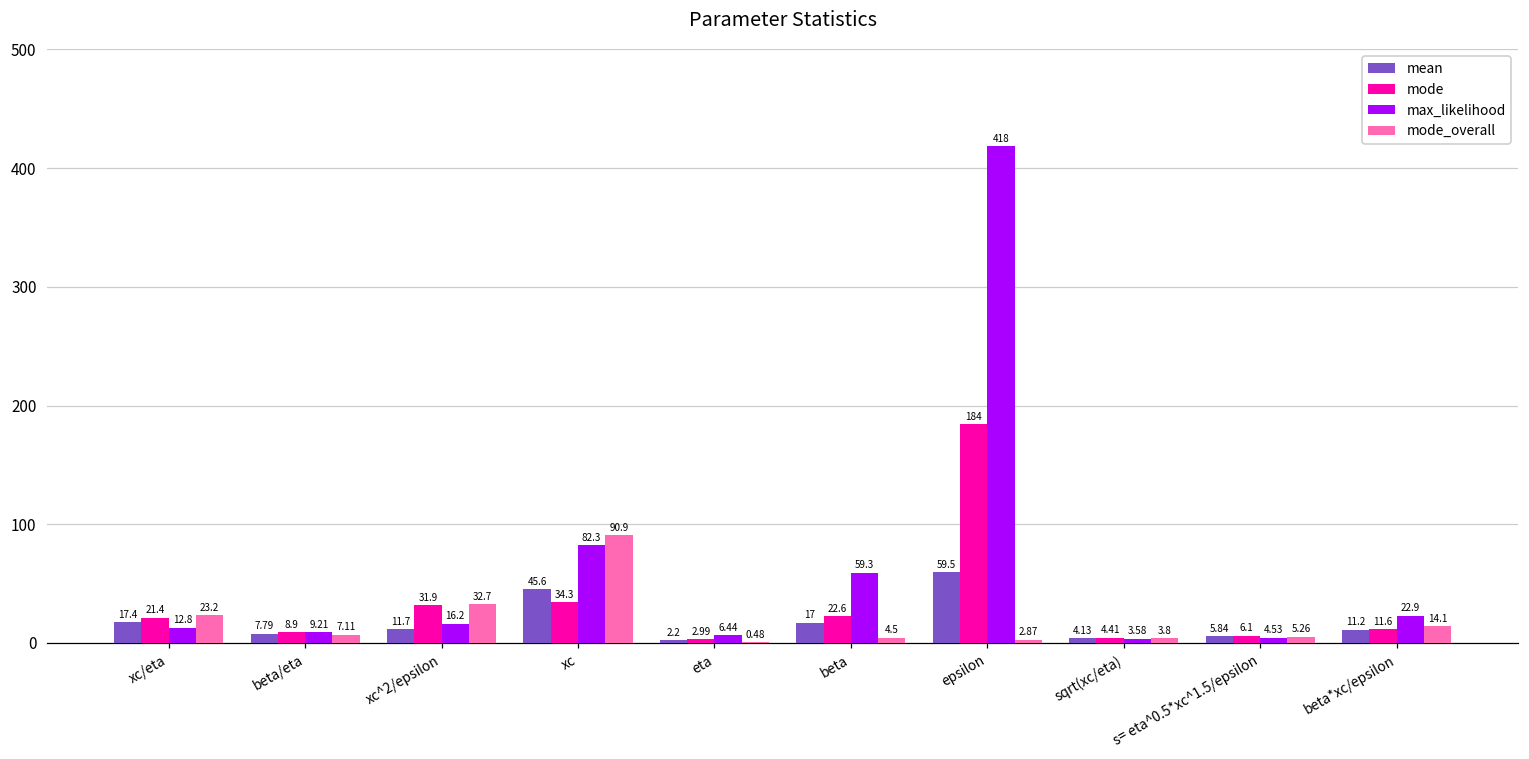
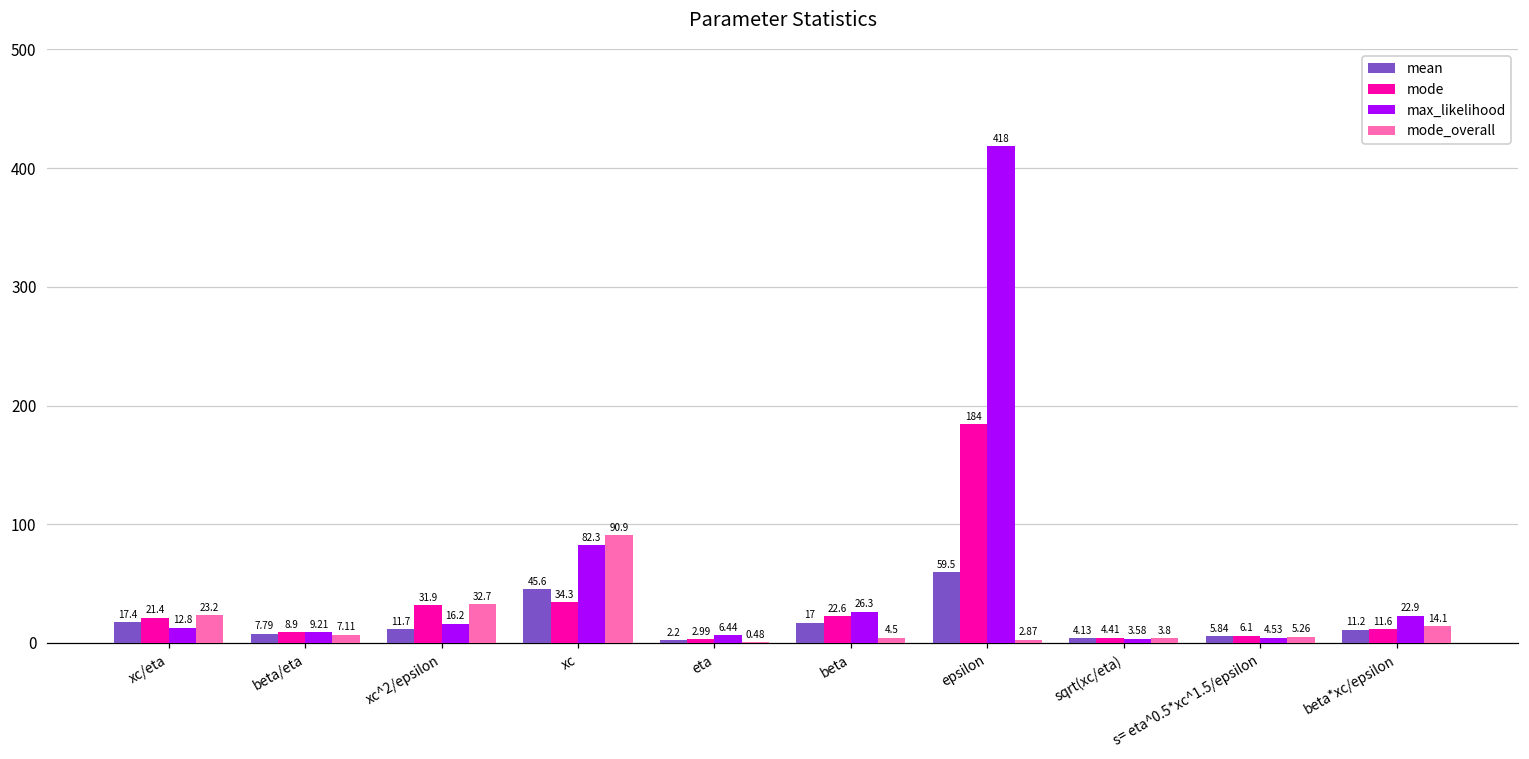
  {
    "mean": {
      "xc/eta": 17.4,
      "beta/eta": 7.79,
      "xc^2/epsilon": 11.7,
      "xc": 45.6,
      "eta": 2.2,
      "beta": 17,
      "epsilon": 59.5,
      "sqrt(xc/eta)": 4.13,
      "s= eta^0.5*xc^1.5/epsilon": 5.84,
      "beta*xc/epsilon": 11.2
    },
    "mode": {
      "xc/eta": 21.4,
      "beta/eta": 8.9,
      "xc^2/epsilon": 31.9,
      "xc": 34.3,
      "eta": 2.99,
      "beta": 22.6,
      "epsilon": 184,
      "sqrt(xc/eta)": 4.41,
      "s= eta^0.5*xc^1.5/epsilon": 6.1,
      "beta*xc/epsilon": 11.6
    },
    "max_likelihood": {
      "xc/eta": 12.8,
      "beta/eta": 9.21,
      "xc^2/epsilon": 16.2,
      "xc": 82.3,
      "eta": 6.44,
-     "beta": 59.3,
+     "beta": 26.3,
      "epsilon": 418,
      "sqrt(xc/eta)": 3.58,
      "s= eta^0.5*xc^1.5/epsilon": 4.53,
      "beta*xc/epsilon": 22.9
    },
    "mode_overall": {
      "xc/eta": 23.2,
      "beta/eta": 7.11,
      "xc^2/epsilon": 32.7,
      "xc": 90.9,
      "eta": 0.48,
      "beta": 4.5,
      "epsilon": 2.87,
      "sqrt(xc/eta)": 3.8,
      "s= eta^0.5*xc^1.5/epsilon": 5.26,
      "beta*xc/epsilon": 14.1
    }
  }
